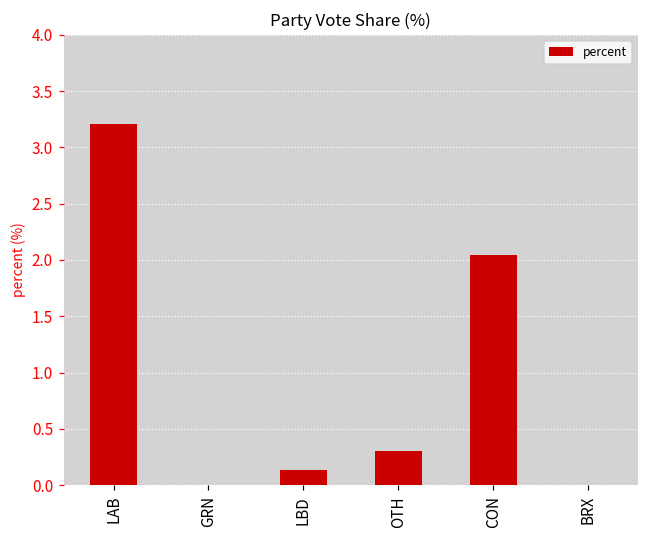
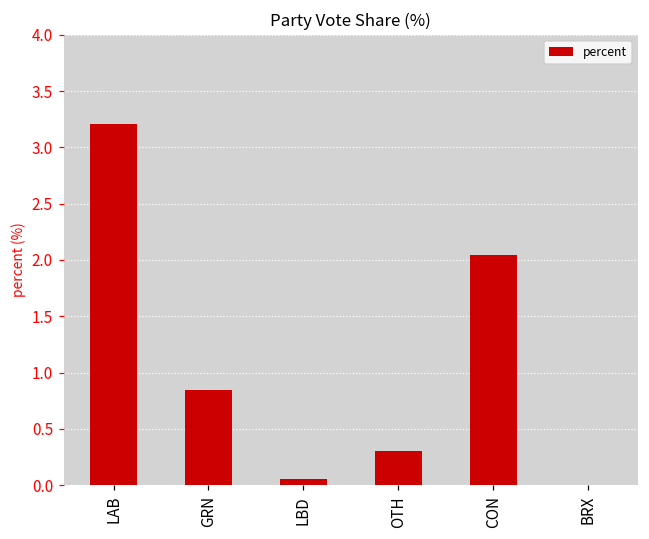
  {
    "LAB": 3.21,
-   "GRN": 0.00,
-   "LBD": 0.13,
+   "GRN": 0.85,
+   "LBD": 0.05,
    "OTH": 0.31,
    "CON": 2.04,
    "BRX": 0.00
  }
